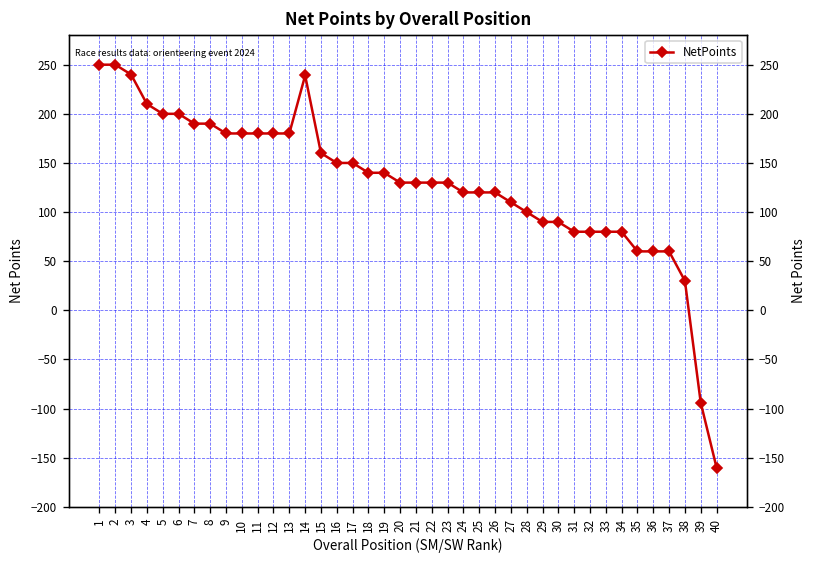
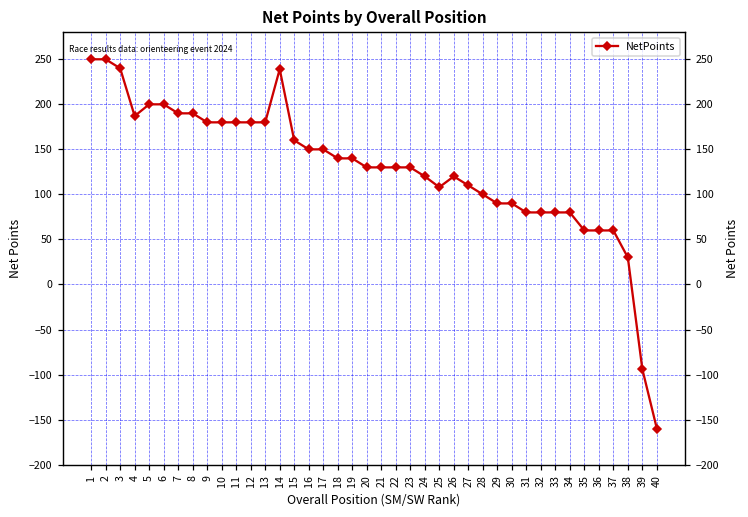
  {
    "3": 240,
-   "4": 210,
+   "4": 190,
    "5": 200,
    "6": 200,
    "7": 190,
    "8": 190,
    "9": 180,
    "10": 180,
    "11": 180,
    "12": 180,
    "13": 180,
    "14": 240,
    "15": 160,
    "16": 150,
    "17": 150,
    "18": 140,
    "19": 140,
    "20": 130,
    "21": 130,
    "22": 130,
    "23": 130,
    "24": 120,
-   "25": 120,
+   "25": 110,
    "26": 120,
    "27": 110,
    "28": 100,
    "29": 90,
    "30": 90,
    "31": 80,
    "32": 80,
    "33": 80,
    "34": 80,
    "35": 60,
    "36": 60,
    "37": 60,
    "38": 30,
    "39": -90,
    "40": -160
  }
